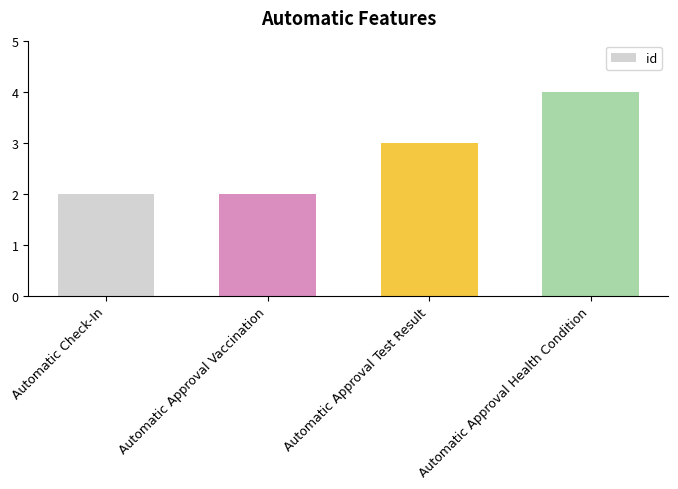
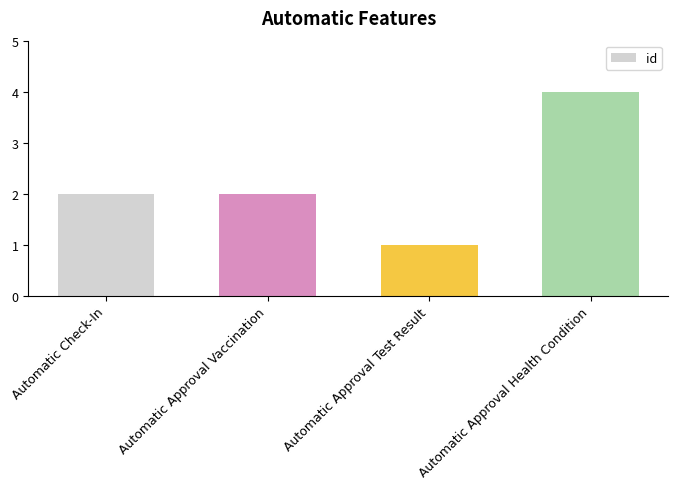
  {
    "Automatic Check-In": 2,
    "Automatic Approval Vaccination": 2,
-   "Automatic Approval Test Result": 3,
+   "Automatic Approval Test Result": 1,
    "Automatic Approval Health Condition": 4
  }
